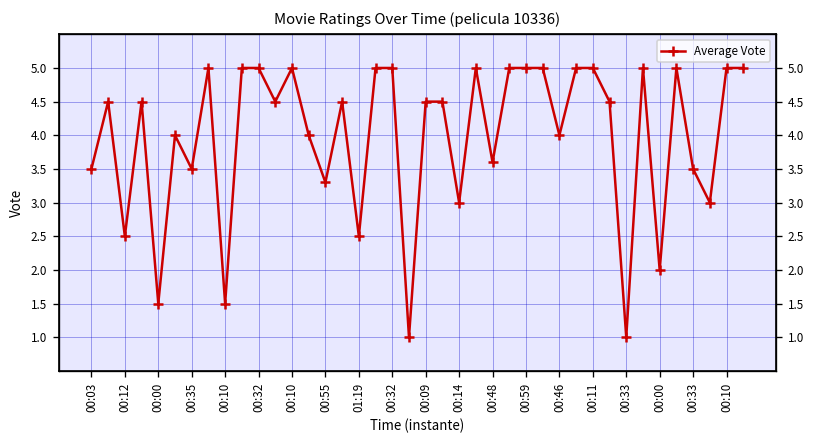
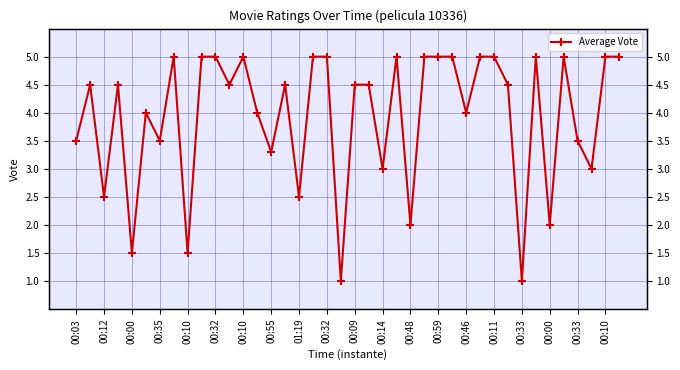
  {
    "00:35": 3.5,
    "00:55": 3.3,
    "01:19": 2.5,
    "00:09": 4.5,
-   "00:48": 3.6,
+   "00:48": 2.0,
    "00:59": 5.0,
    "00:46": 4.0
  }
